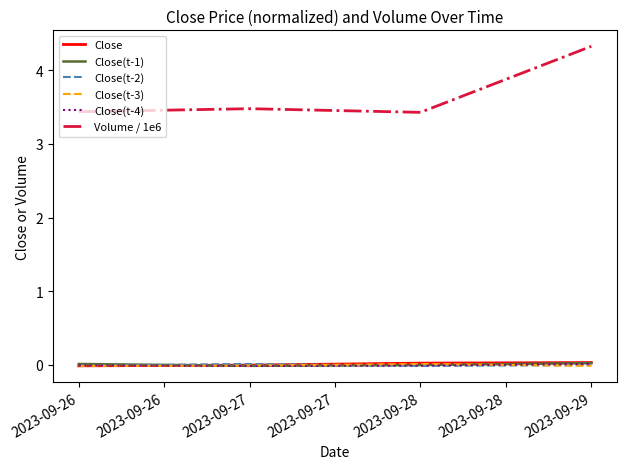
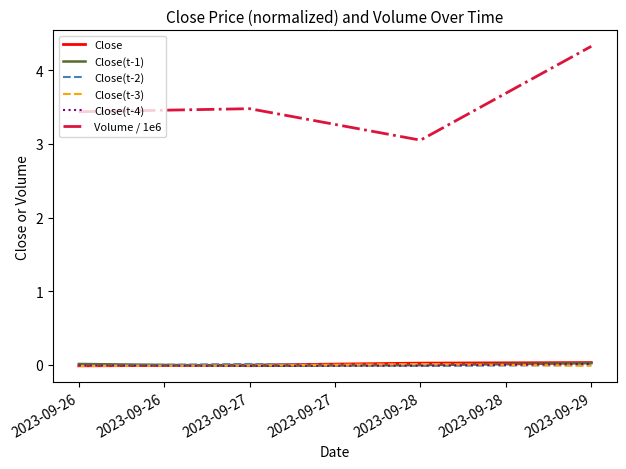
  {
    "Volume / 1e6": {
      "2023-09-27": 3.5,
-     "2023-09-28": 3.4,
+     "2023-09-28": 3.1,
      "2023-09-29": 4.3
    }
  }
